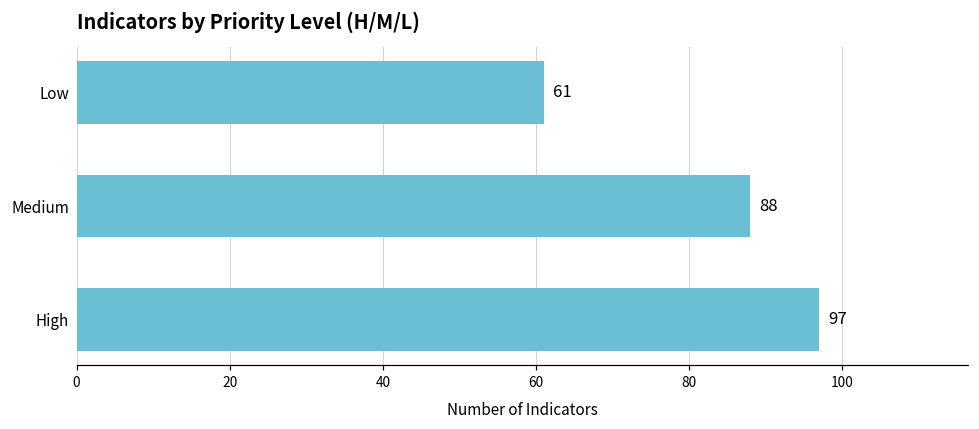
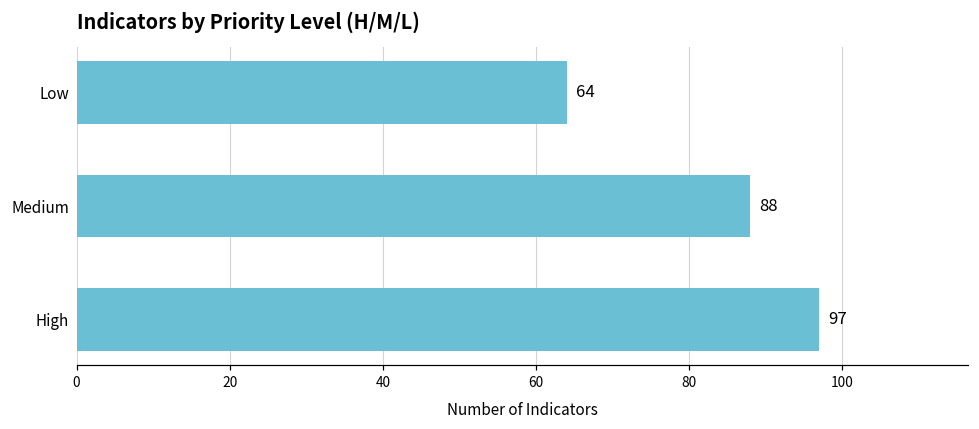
  {
-   "Low": 61,
+   "Low": 64,
    "Medium": 88,
    "High": 97
  }
